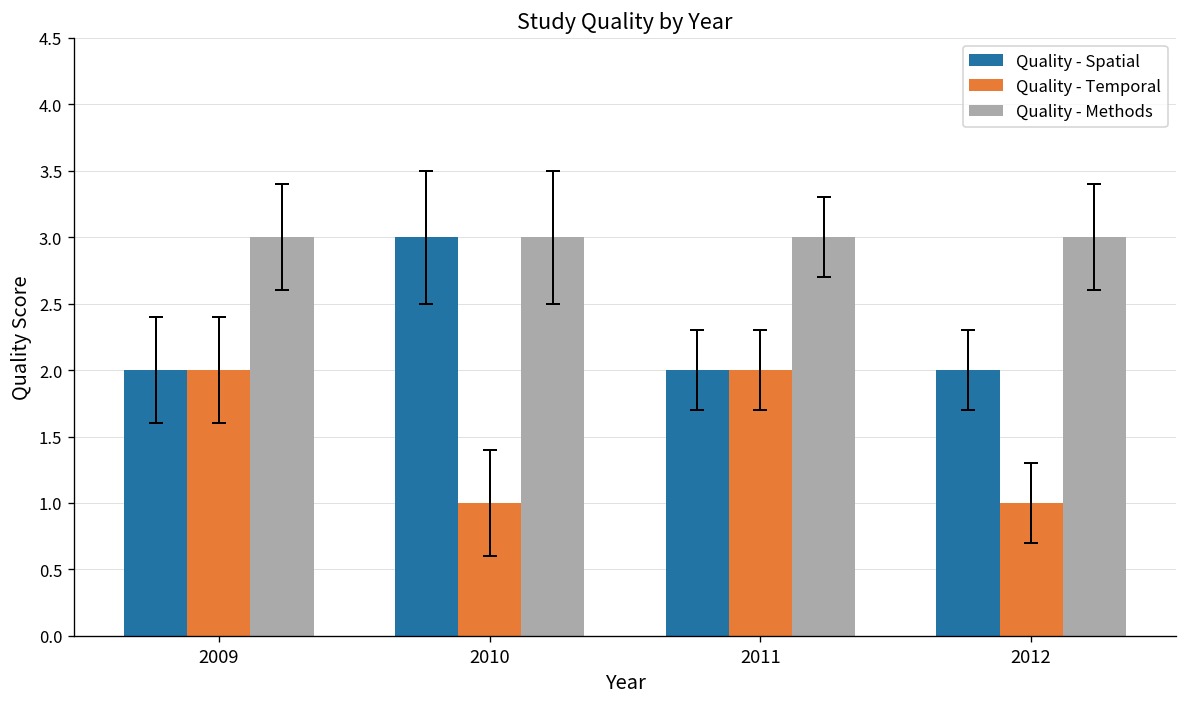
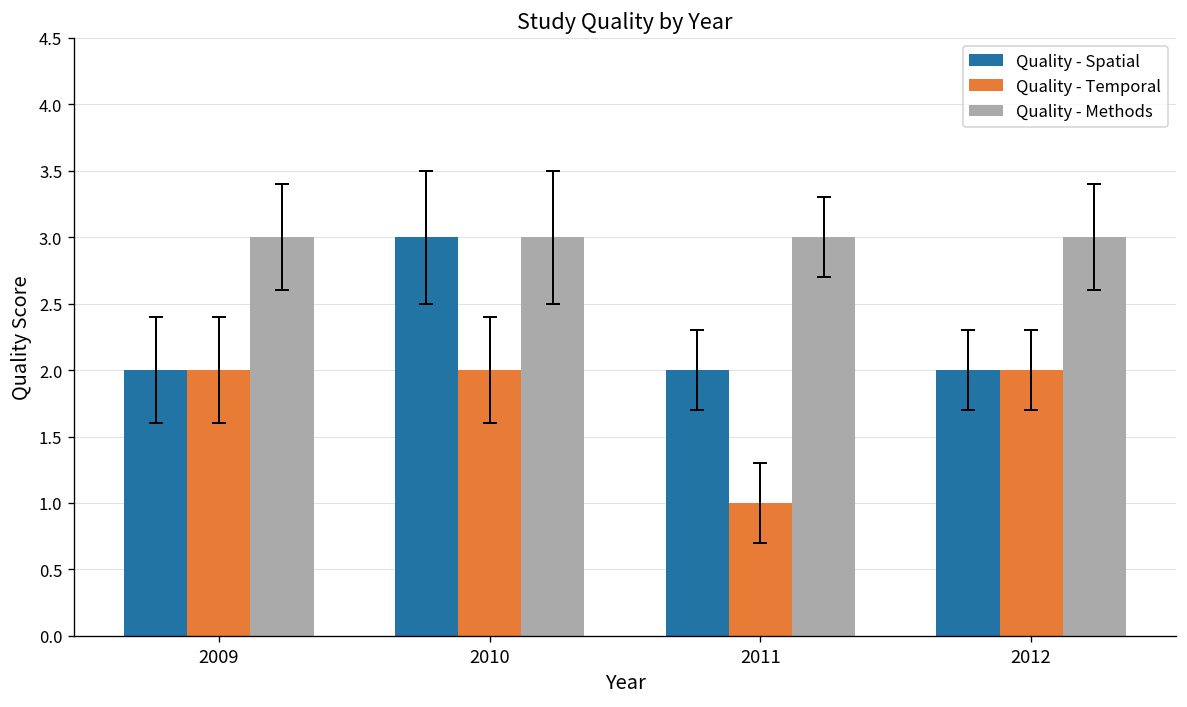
  {
    "Quality - Temporal": {
      "2009": 2,
-     "2010": 1,
-     "2011": 2,
-     "2012": 1
+     "2010": 2,
+     "2011": 1,
+     "2012": 2
    },
    "Quality - Methods": {
      "2009": 3,
      "2010": 3,
      "2011": 3,
      "2012": 3
    }
  }
